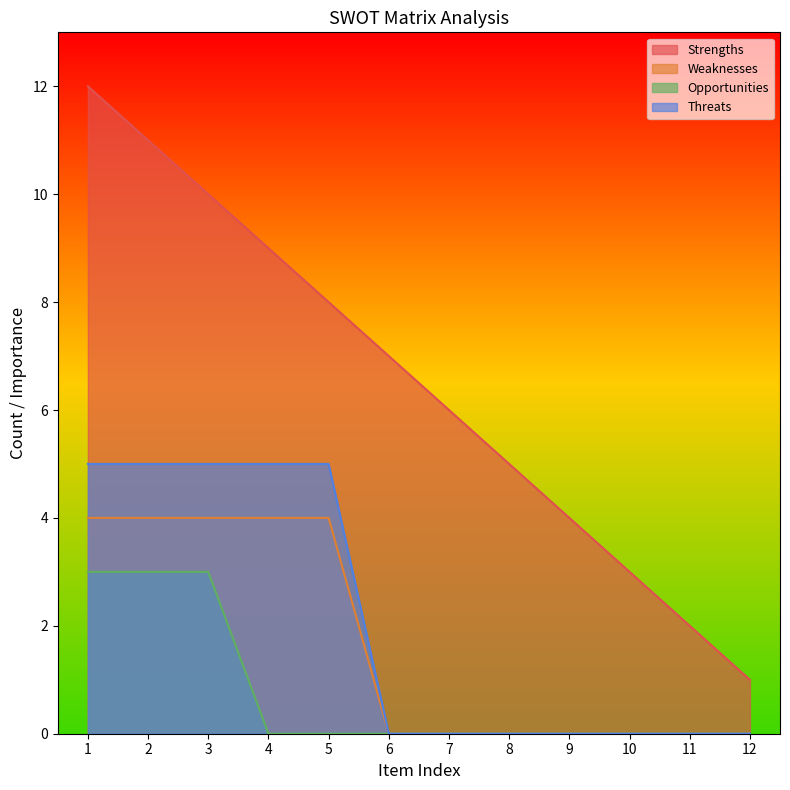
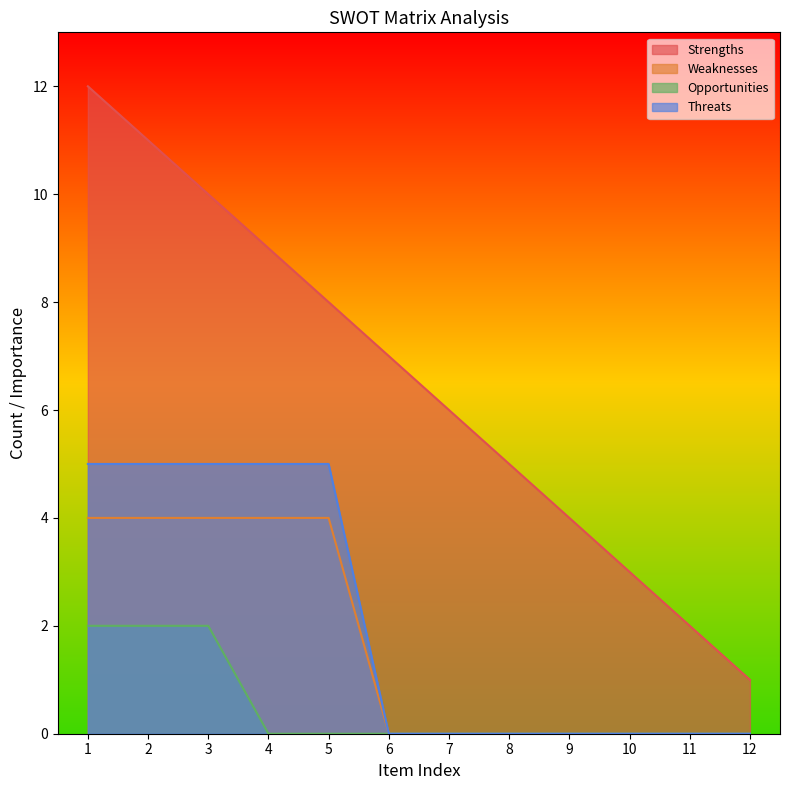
  {
    "Opportunities": {
-     "1": 3,
-     "2": 3,
-     "3": 3,
+     "1": 2,
+     "2": 2,
+     "3": 2,
      "4": 0,
      "5": 0
    },
    "Threats": {
      "1": 5,
      "2": 5,
      "3": 5,
      "4": 5,
      "5": 5
    }
  }
